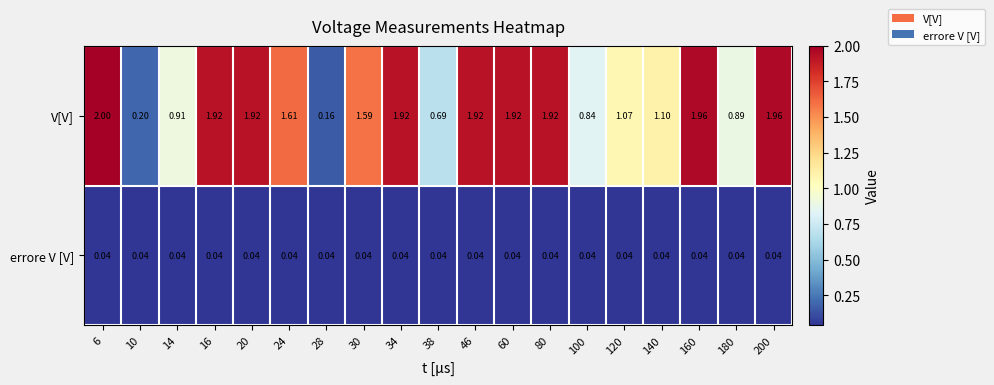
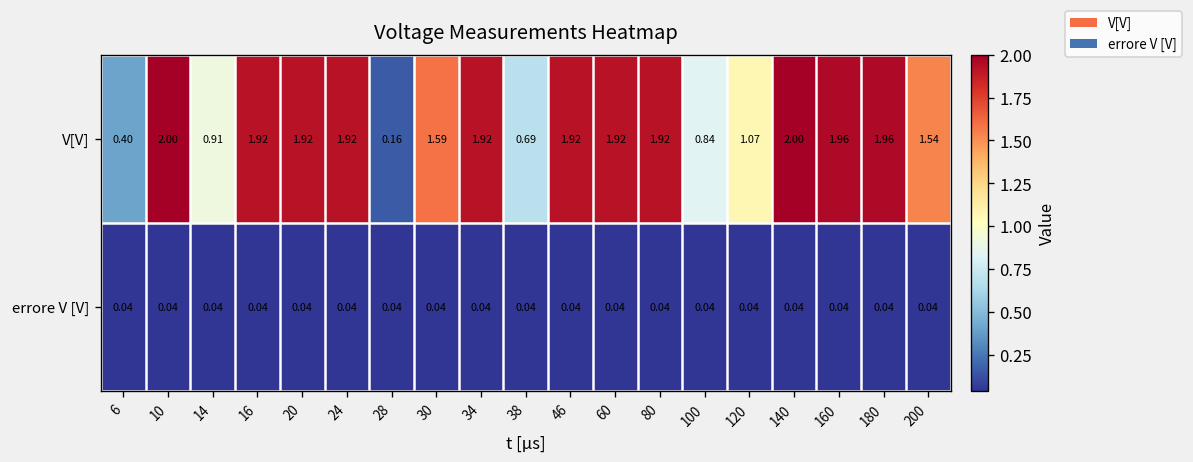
  {
    "V[V]": {
-     "6": 2.00,
-     "10": 0.20,
+     "6": 0.40,
+     "10": 2.00,
      "14": 0.91,
      "16": 1.92,
      "20": 1.92,
-     "24": 1.61,
+     "24": 1.92,
      "28": 0.16,
      "30": 1.59,
      "34": 1.92,
      "38": 0.69,
      "46": 1.92,
      "60": 1.92,
      "80": 1.92,
      "100": 0.84,
      "120": 1.07,
-     "140": 1.10,
+     "140": 2.00,
      "160": 1.96,
-     "180": 0.89,
-     "200": 1.96
+     "180": 1.96,
+     "200": 1.54
    },
    "errore V [V]": {
      "6": 0.04,
      "10": 0.04,
      "14": 0.04,
      "16": 0.04,
      "20": 0.04,
      "24": 0.04,
      "28": 0.04,
      "30": 0.04,
      "34": 0.04,
      "38": 0.04,
      "46": 0.04,
      "60": 0.04,
      "80": 0.04,
      "100": 0.04,
      "120": 0.04,
      "140": 0.04,
      "160": 0.04,
      "180": 0.04,
      "200": 0.04
    }
  }
